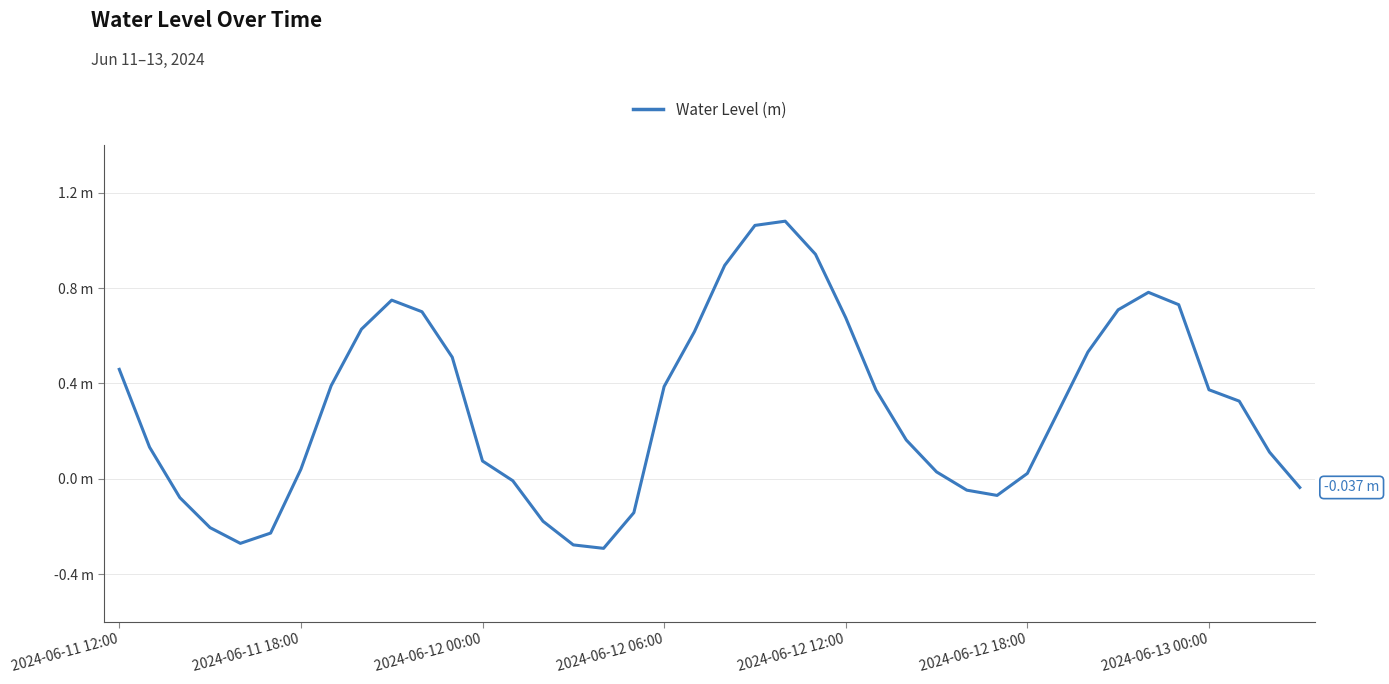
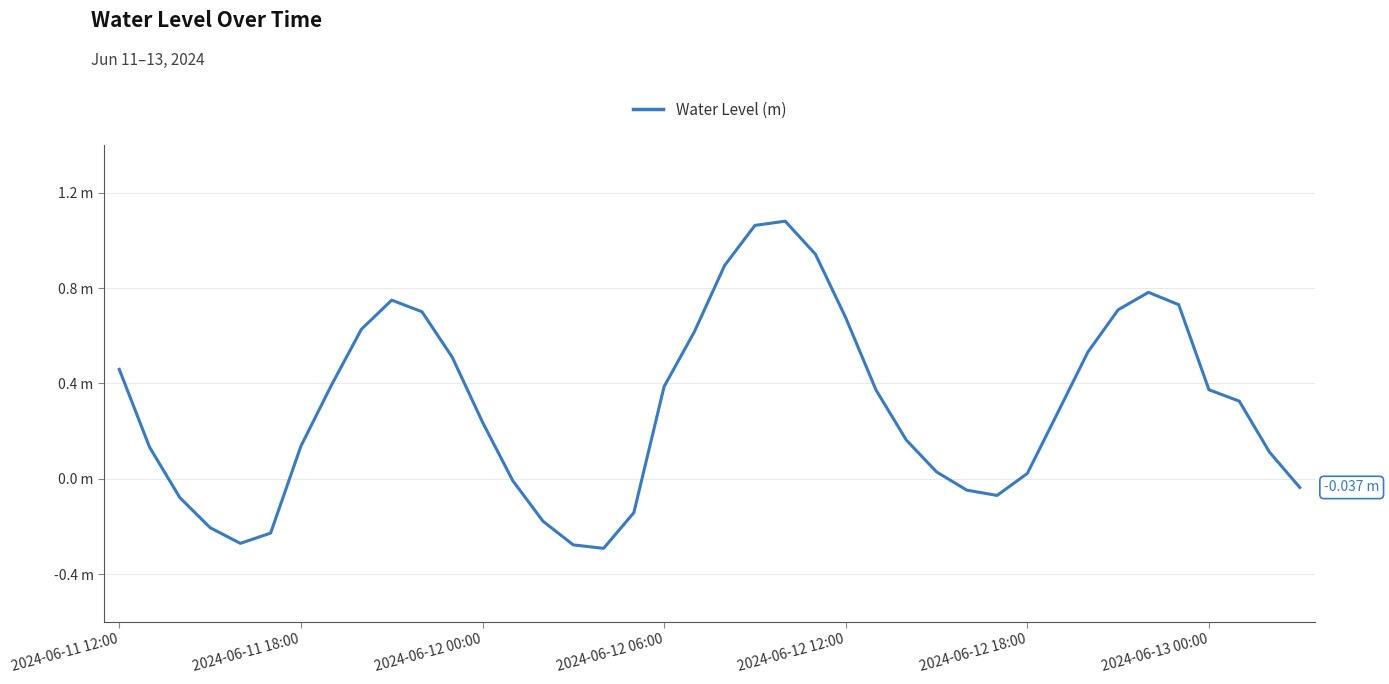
  {
    "2024-06-11 12:00": "0.46 m",
-   "2024-06-11 18:00": "0.04 m",
-   "2024-06-12 00:00": "0.07 m",
+   "2024-06-11 18:00": "0.14 m",
+   "2024-06-12 00:00": "0.24 m",
    "2024-06-12 06:00": "0.39 m",
    "2024-06-12 12:00": "0.68 m",
    "2024-06-12 18:00": "0.02 m",
    "2024-06-13 00:00": "0.37 m"
  }
